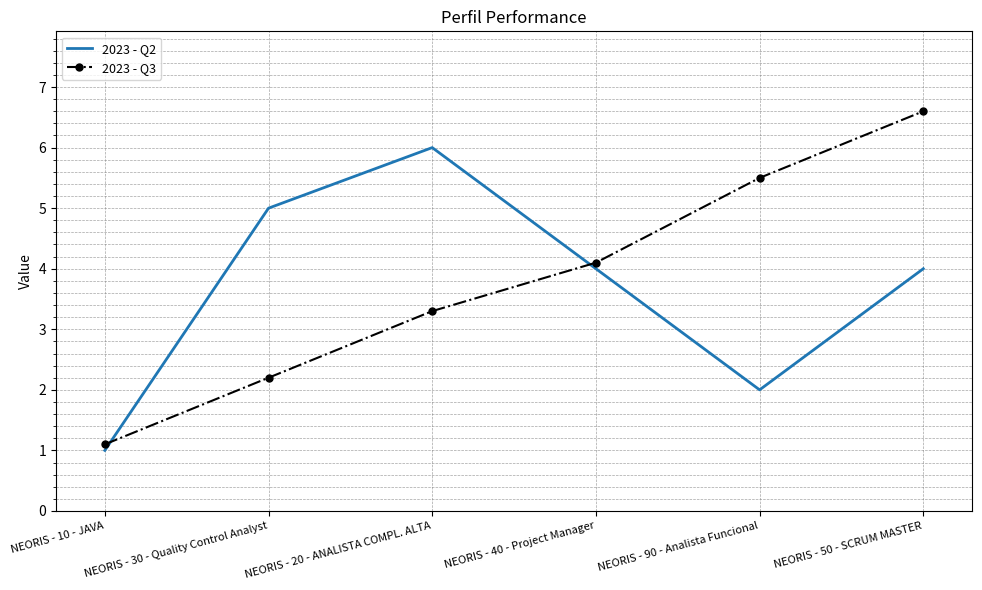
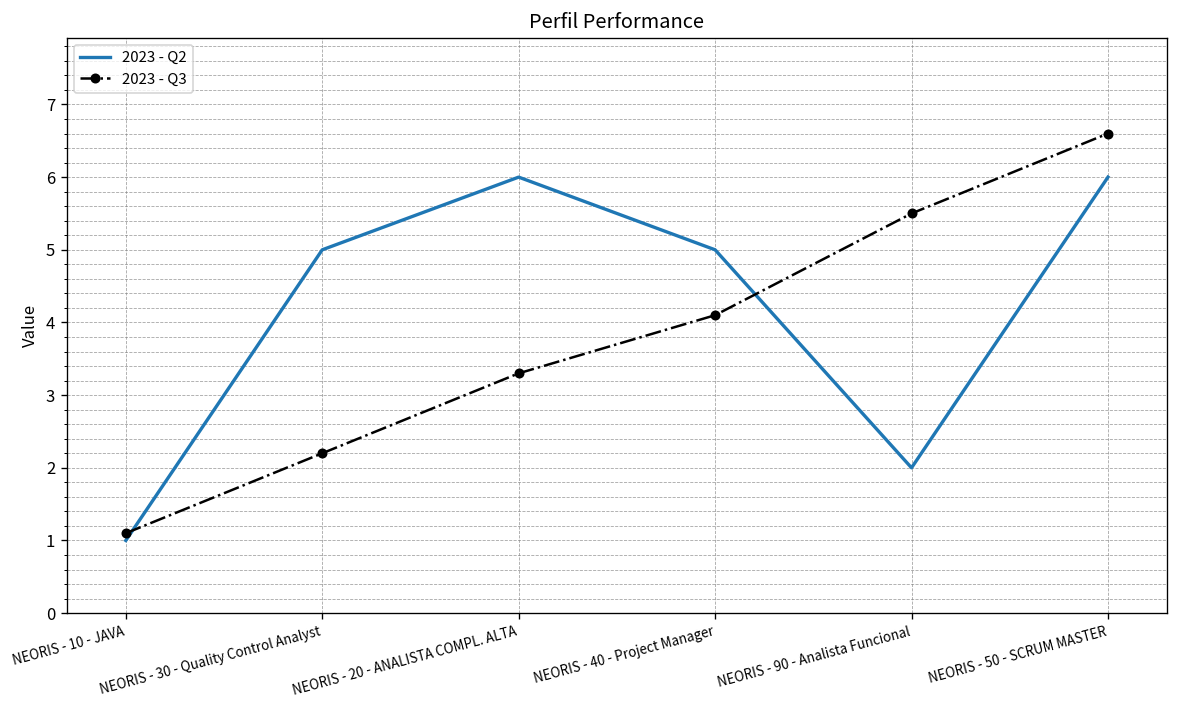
  {
    "2023 - Q2": {
      "NEORIS - 10 - JAVA": 1,
      "NEORIS - 30 - Quality Control Analyst": 5,
      "NEORIS - 20 - ANALISTA COMPL. ALTA": 6,
-     "NEORIS - 40 - Project Manager": 4,
+     "NEORIS - 40 - Project Manager": 5,
      "NEORIS - 90 - Analista Funcional": 2,
-     "NEORIS - 50 - SCRUM MASTER": 4
+     "NEORIS - 50 - SCRUM MASTER": 6
    },
    "2023 - Q3": {
      "NEORIS - 10 - JAVA": 1.1,
      "NEORIS - 30 - Quality Control Analyst": 2.2,
      "NEORIS - 20 - ANALISTA COMPL. ALTA": 3.3,
      "NEORIS - 40 - Project Manager": 4.1,
      "NEORIS - 90 - Analista Funcional": 5.5,
      "NEORIS - 50 - SCRUM MASTER": 6.6
    }
  }
